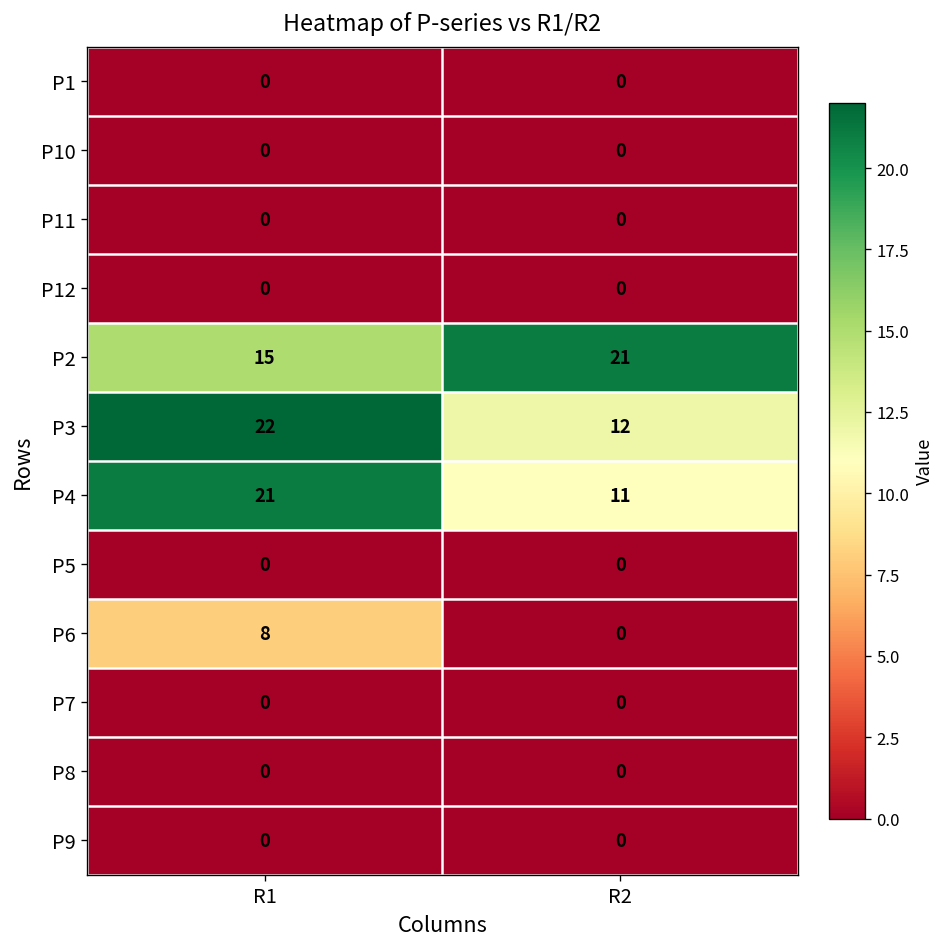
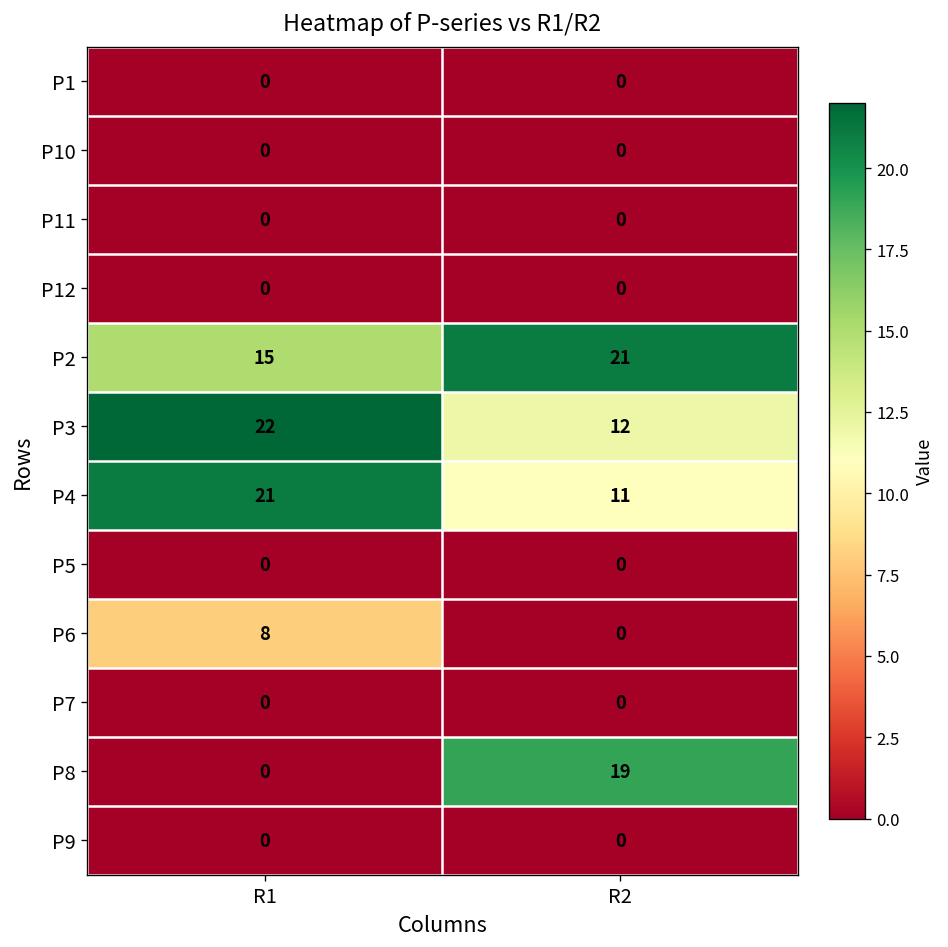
  {
    "P1": {
      "R1": 0,
      "R2": 0
    },
    "P10": {
      "R1": 0,
      "R2": 0
    },
    "P11": {
      "R1": 0,
      "R2": 0
    },
    "P12": {
      "R1": 0,
      "R2": 0
    },
    "P2": {
      "R1": 15,
      "R2": 21
    },
    "P3": {
      "R1": 22,
      "R2": 12
    },
    "P4": {
      "R1": 21,
      "R2": 11
    },
    "P5": {
      "R1": 0,
      "R2": 0
    },
    "P6": {
      "R1": 8,
      "R2": 0
    },
    "P7": {
      "R1": 0,
      "R2": 0
    },
    "P8": {
      "R1": 0,
-     "R2": 0
+     "R2": 19
    },
    "P9": {
      "R1": 0,
      "R2": 0
    }
  }
